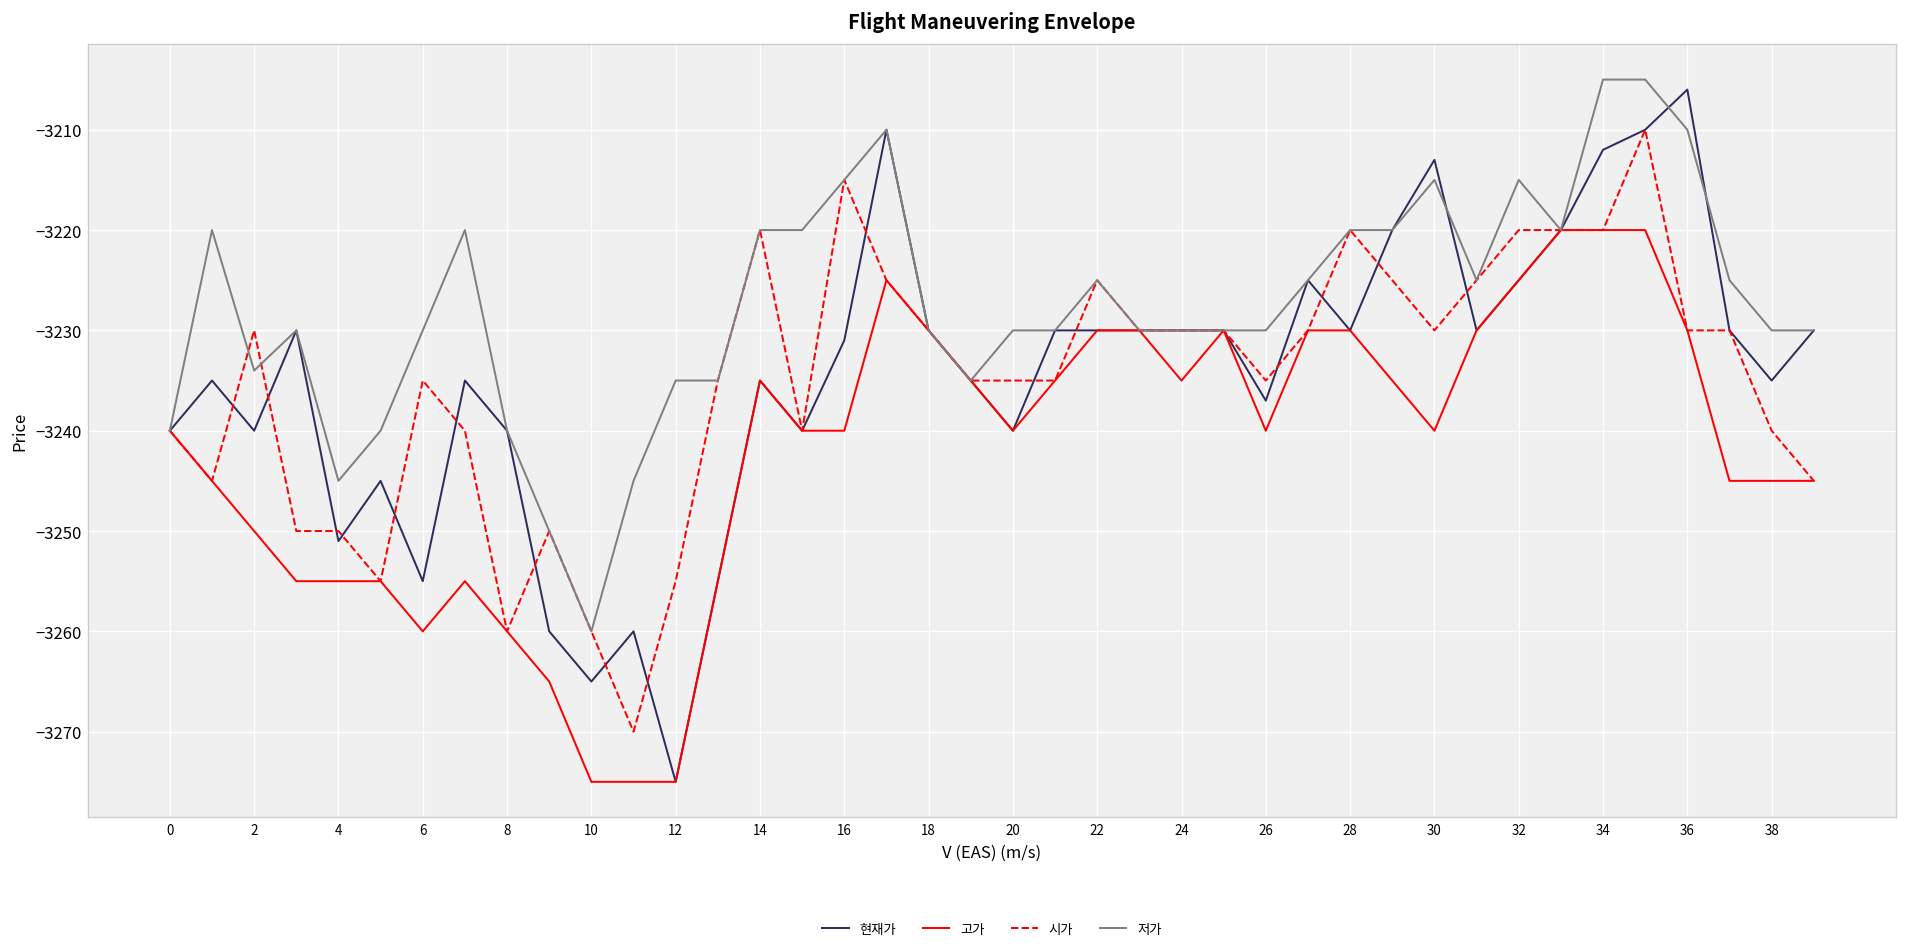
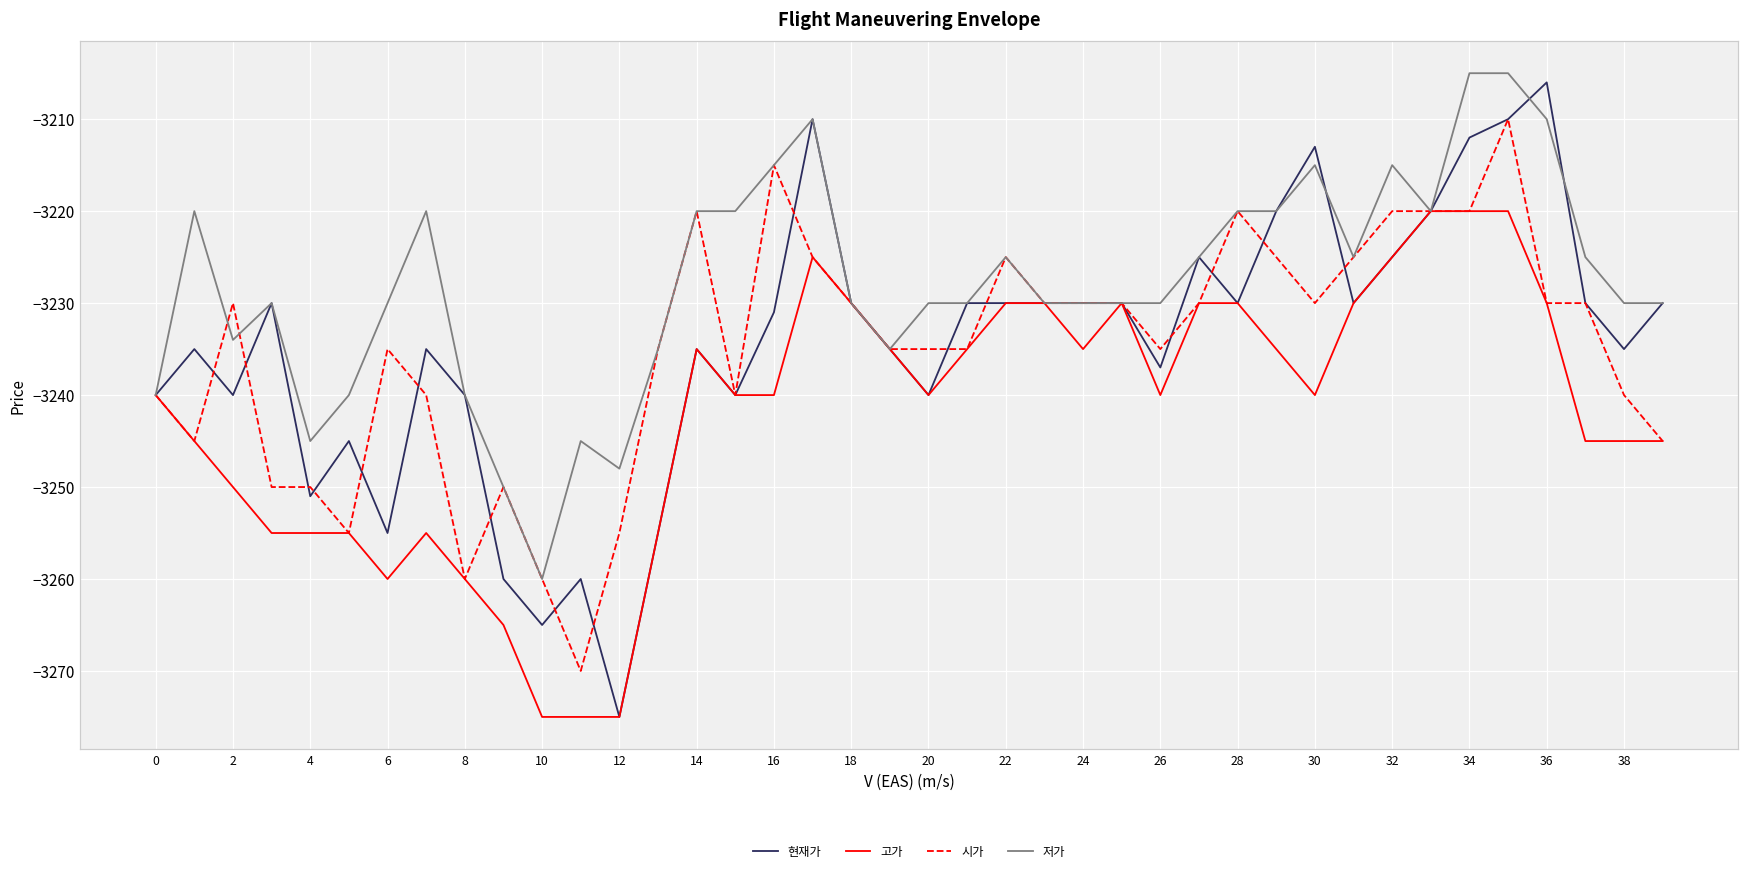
  {
    "현재가": {
      "2": -3240,
      "4": -3251,
      "6": -3255,
      "10": -3265,
      "16": -3231,
      "26": -3237,
      "30": -3213,
      "34": -3212,
      "36": -3206,
      "38": -3235
    },
    "저가": {
      "2": -3234,
      "4": -3245,
      "6": -3230,
-     "12": -3235,
+     "12": -3248,
      "20": -3230,
      "26": -3230,
      "30": -3215,
      "32": -3215,
      "34": -3205,
      "36": -3210,
      "38": -3230
    }
  }
